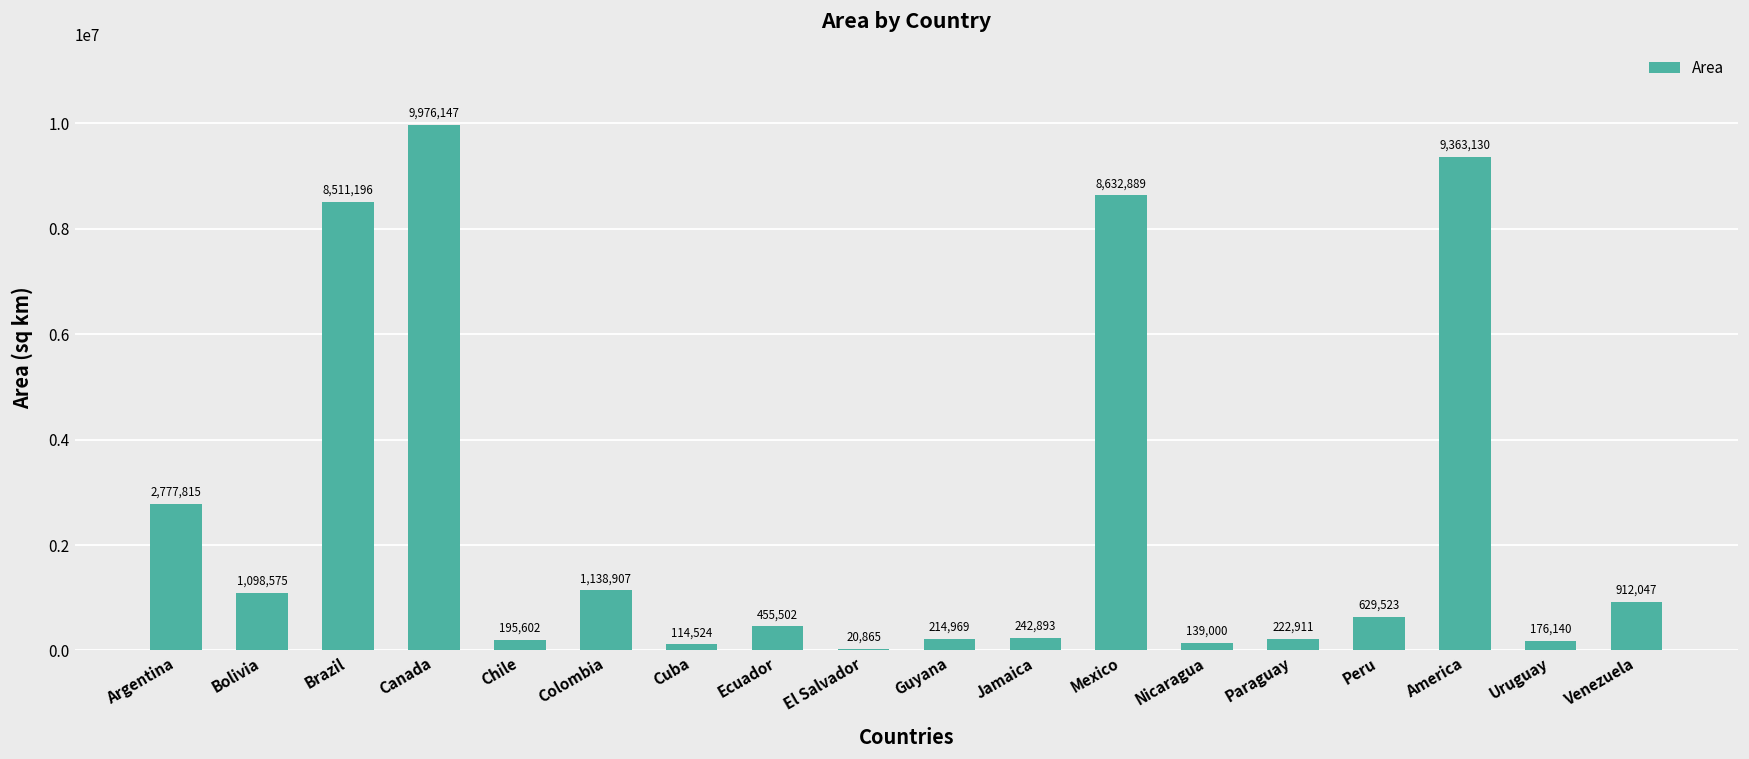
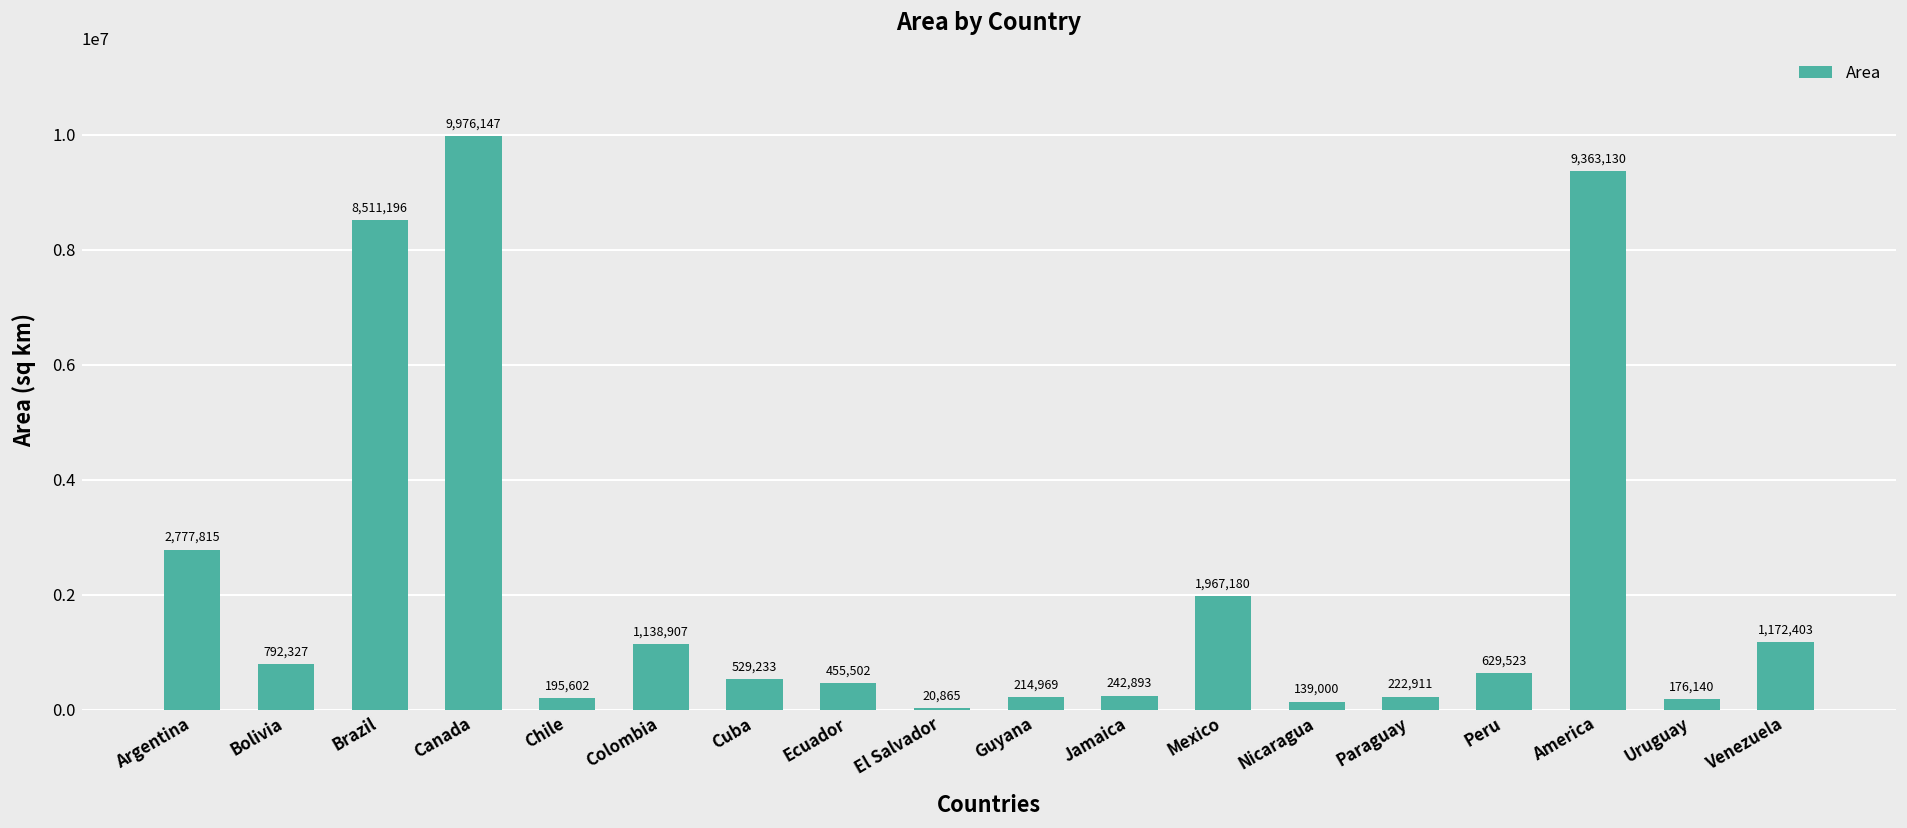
  {
    "Argentina": "2,777,815",
-   "Bolivia": "1,098,575",
+   "Bolivia": "792,327",
    "Brazil": "8,511,196",
    "Canada": "9,976,147",
    "Chile": "195,602",
    "Colombia": "1,138,907",
-   "Cuba": "114,524",
+   "Cuba": "529,233",
    "Ecuador": "455,502",
    "El Salvador": "20,865",
    "Guyana": "214,969",
    "Jamaica": "242,893",
-   "Mexico": "8,632,889",
+   "Mexico": "1,967,180",
    "Nicaragua": "139,000",
    "Paraguay": "222,911",
    "Peru": "629,523",
    "America": "9,363,130",
    "Uruguay": "176,140",
-   "Venezuela": "912,047"
+   "Venezuela": "1,172,403"
  }
